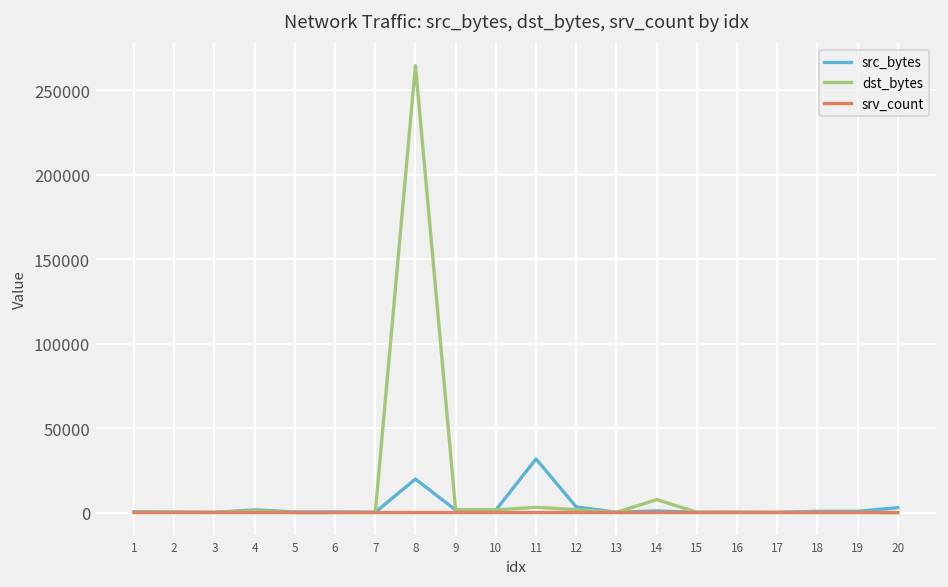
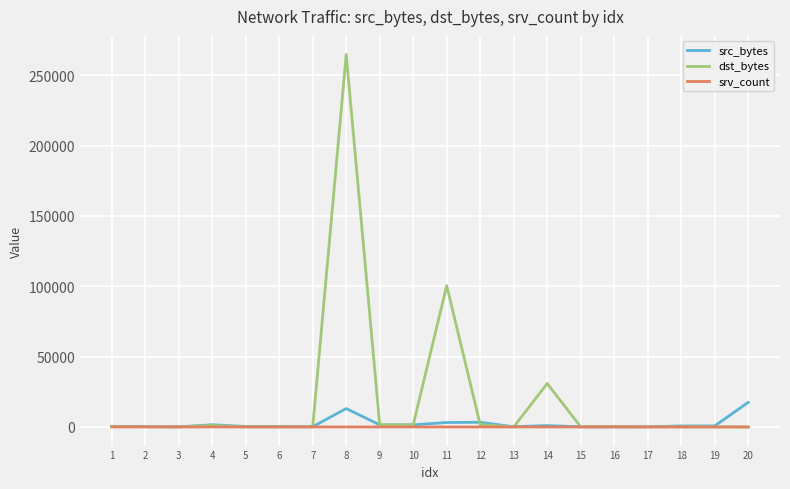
  {
    "src_bytes": {
-     "8": 20000,
-     "11": 32000,
-     "20": 3000
+     "8": 13000,
+     "11": 3000,
+     "20": 17000
    },
    "dst_bytes": {
      "8": 265000,
-     "11": 3000,
-     "14": 8000
+     "11": 100000,
+     "14": 31000
    },
    "srv_count": {
      "8": 0,
      "11": 0
    }
  }
